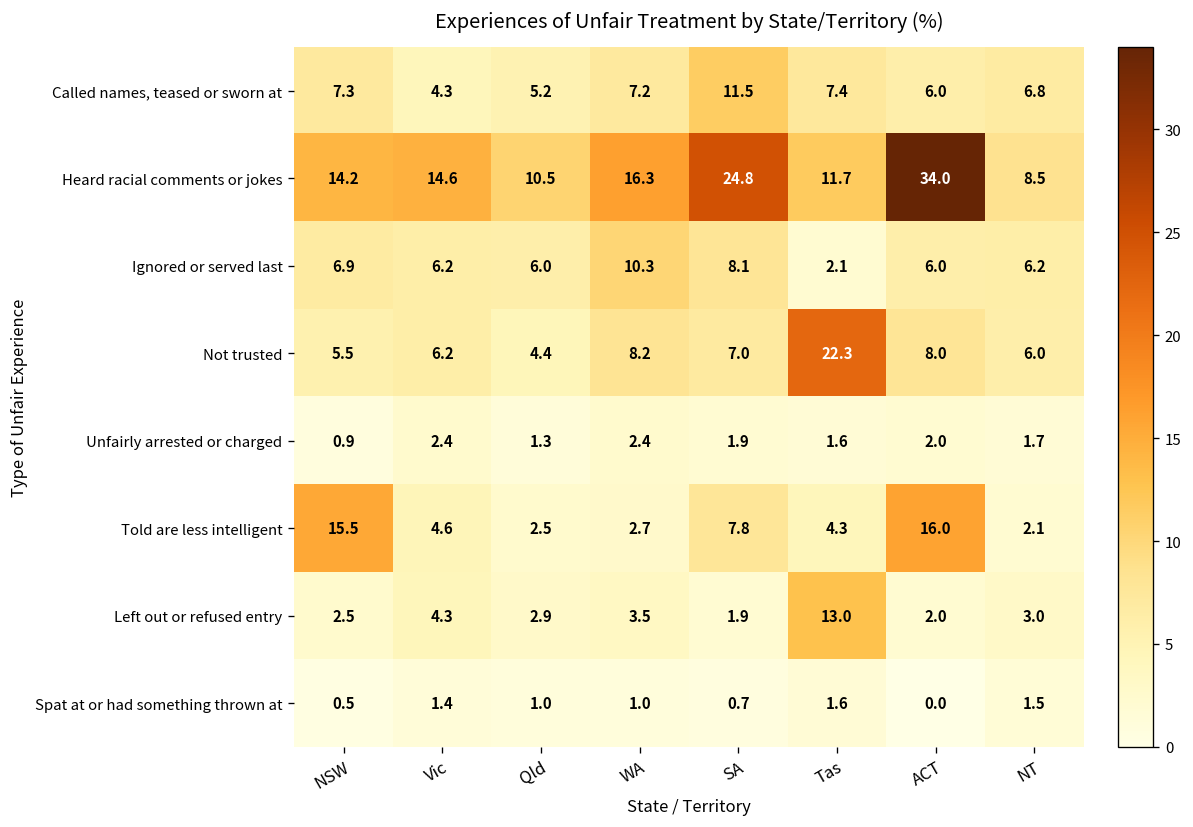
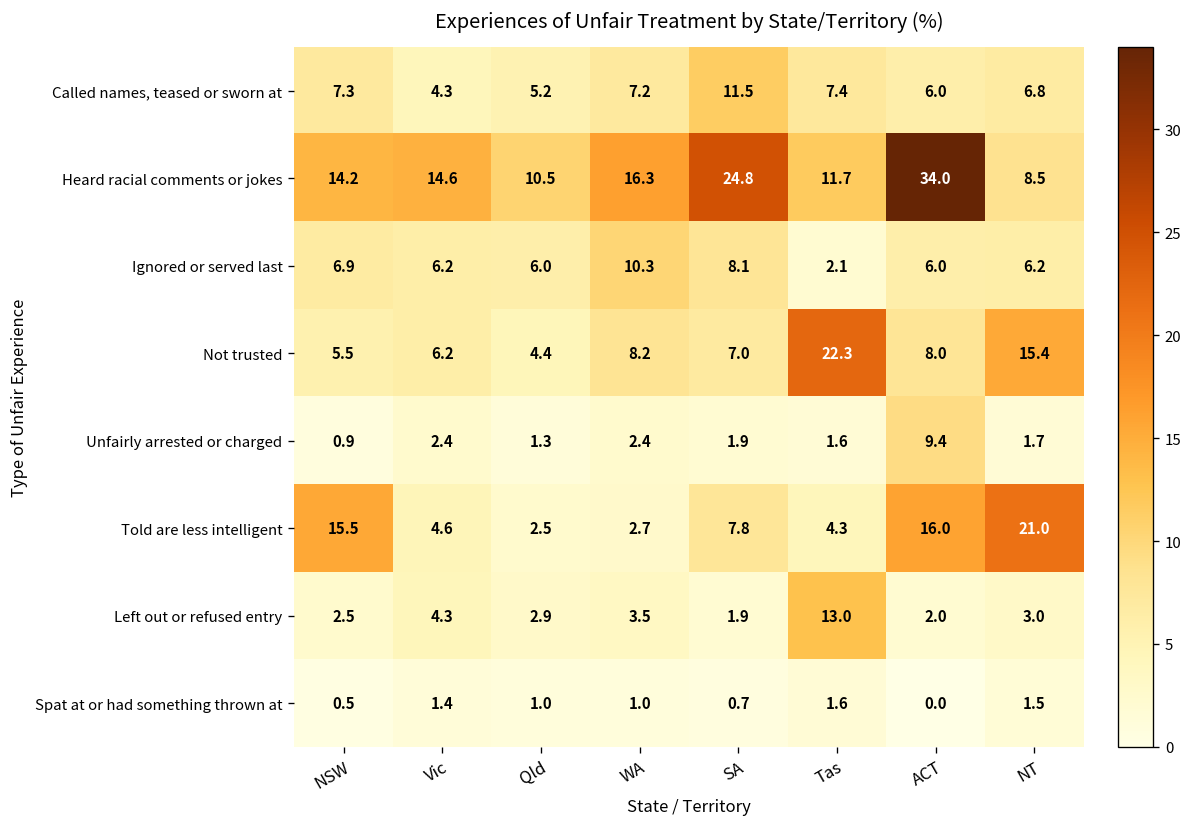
  {
    "Called names, teased or sworn at": {
      "NSW": 7.3,
      "Vic": 4.3,
      "Qld": 5.2,
      "WA": 7.2,
      "SA": 11.5,
      "Tas": 7.4,
      "ACT": 6.0,
      "NT": 6.8
    },
    "Heard racial comments or jokes": {
      "NSW": 14.2,
      "Vic": 14.6,
      "Qld": 10.5,
      "WA": 16.3,
      "SA": 24.8,
      "Tas": 11.7,
      "ACT": 34.0,
      "NT": 8.5
    },
    "Ignored or served last": {
      "NSW": 6.9,
      "Vic": 6.2,
      "Qld": 6.0,
      "WA": 10.3,
      "SA": 8.1,
      "Tas": 2.1,
      "ACT": 6.0,
      "NT": 6.2
    },
    "Not trusted": {
      "NSW": 5.5,
      "Vic": 6.2,
      "Qld": 4.4,
      "WA": 8.2,
      "SA": 7.0,
      "Tas": 22.3,
      "ACT": 8.0,
-     "NT": 6.0
+     "NT": 15.4
    },
    "Unfairly arrested or charged": {
      "NSW": 0.9,
      "Vic": 2.4,
      "Qld": 1.3,
      "WA": 2.4,
      "SA": 1.9,
      "Tas": 1.6,
-     "ACT": 2.0,
+     "ACT": 9.4,
      "NT": 1.7
    },
    "Told are less intelligent": {
      "NSW": 15.5,
      "Vic": 4.6,
      "Qld": 2.5,
      "WA": 2.7,
      "SA": 7.8,
      "Tas": 4.3,
      "ACT": 16.0,
-     "NT": 2.1
+     "NT": 21.0
    },
    "Left out or refused entry": {
      "NSW": 2.5,
      "Vic": 4.3,
      "Qld": 2.9,
      "WA": 3.5,
      "SA": 1.9,
      "Tas": 13.0,
      "ACT": 2.0,
      "NT": 3.0
    },
    "Spat at or had something thrown at": {
      "NSW": 0.5,
      "Vic": 1.4,
      "Qld": 1.0,
      "WA": 1.0,
      "SA": 0.7,
      "Tas": 1.6,
      "ACT": 0.0,
      "NT": 1.5
    }
  }
